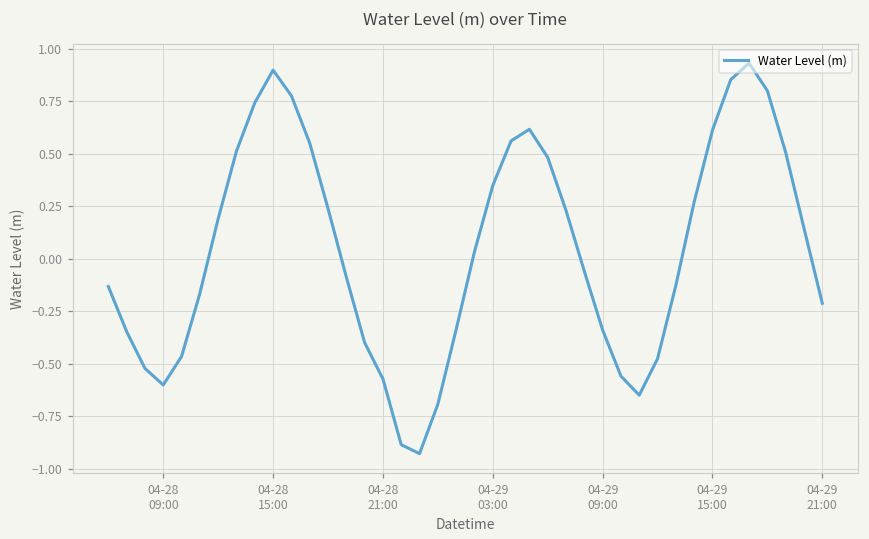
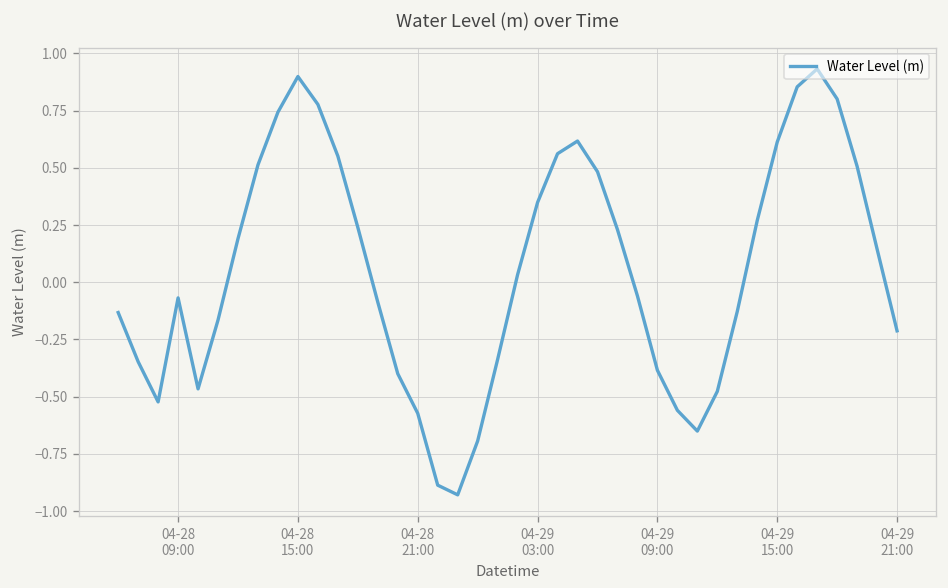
  {
-   "04-28 09:00": -0.60,
+   "04-28 09:00": -0.07,
    "04-28 15:00": 0.90,
    "04-28 21:00": -0.57,
    "04-29 03:00": 0.35,
-   "04-29 09:00": -0.34,
+   "04-29 09:00": -0.38,
    "04-29 15:00": 0.61,
    "04-29 21:00": -0.21
  }
